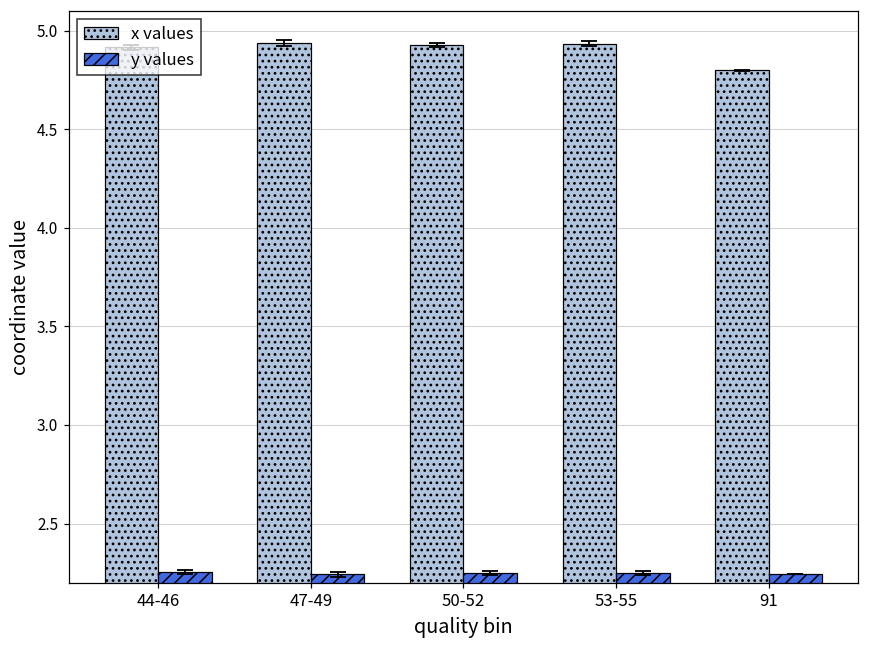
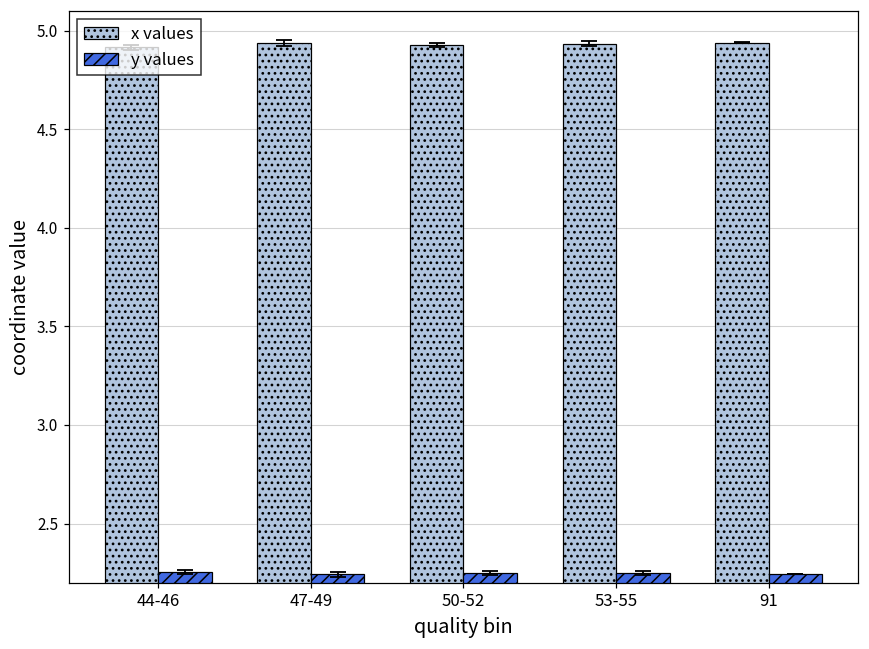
  {
    "x values": {
      "47-49": 4.94,
      "50-52": 4.93,
      "53-55": 4.93,
-     "91": 4.80
+     "91": 4.94
    }
  }
